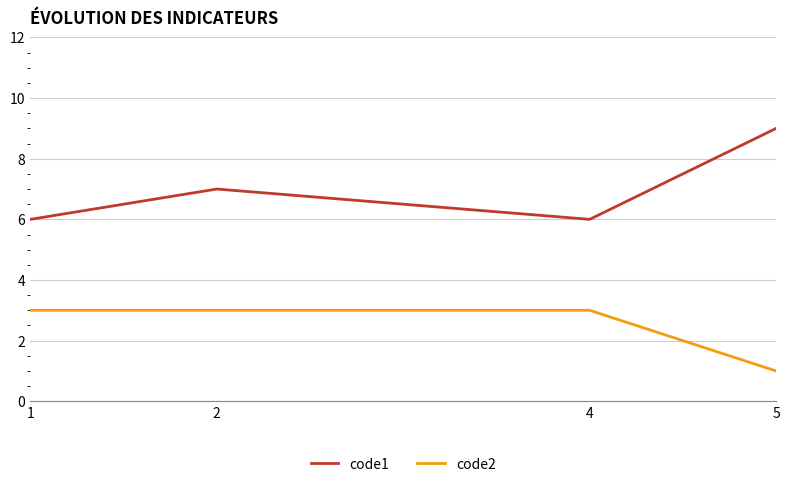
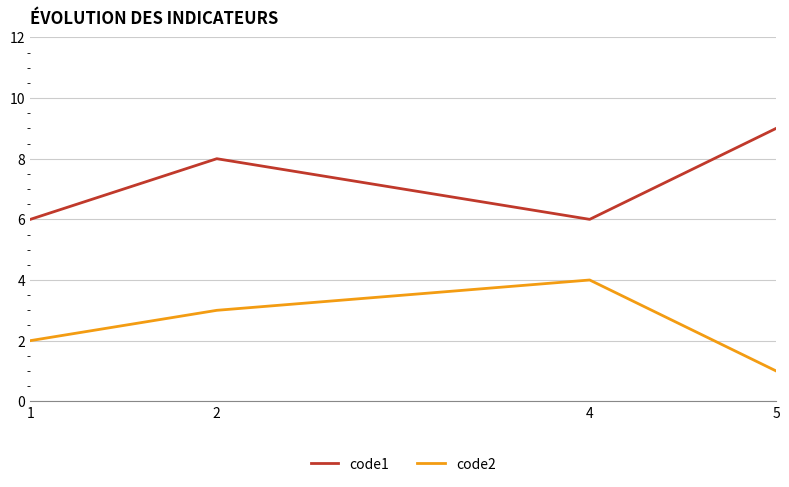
  {
    "code1": {
      "1": 6,
-     "2": 7,
+     "2": 8,
      "4": 6,
      "5": 9
    },
    "code2": {
-     "1": 3,
+     "1": 2,
      "2": 3,
-     "4": 3,
+     "4": 4,
      "5": 1
    }
  }
